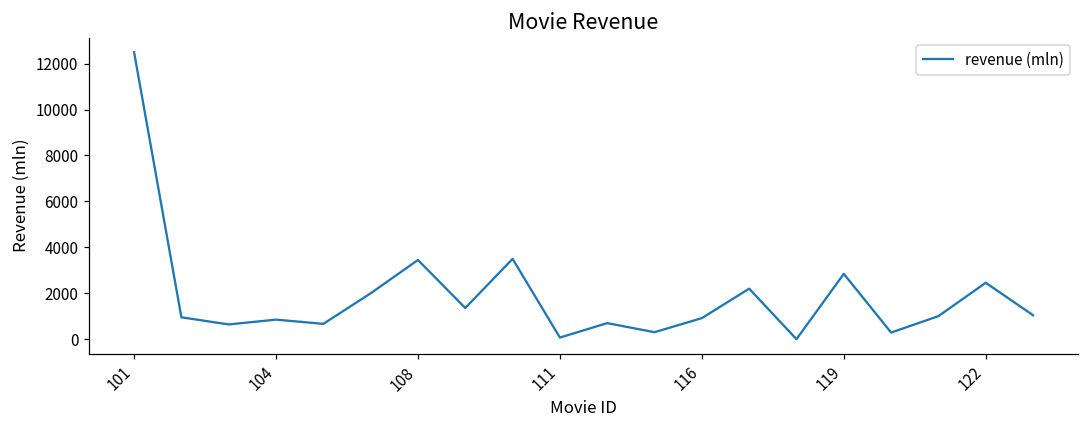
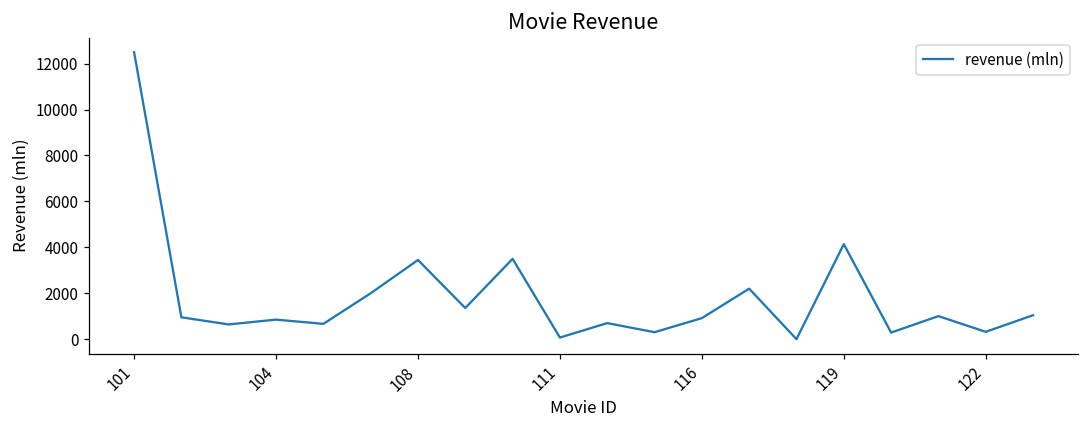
  {
    "101": 12500,
    "104": 900,
    "108": 3500,
    "111": 100,
    "116": 900,
-   "119": 2800,
-   "122": 2500
+   "119": 4100,
+   "122": 300
  }
